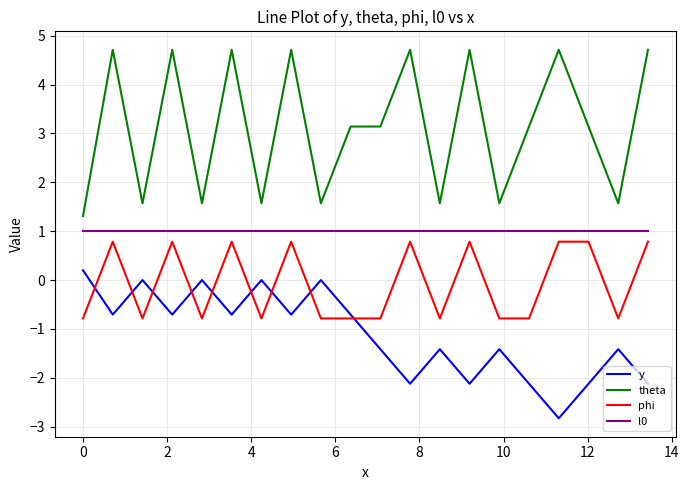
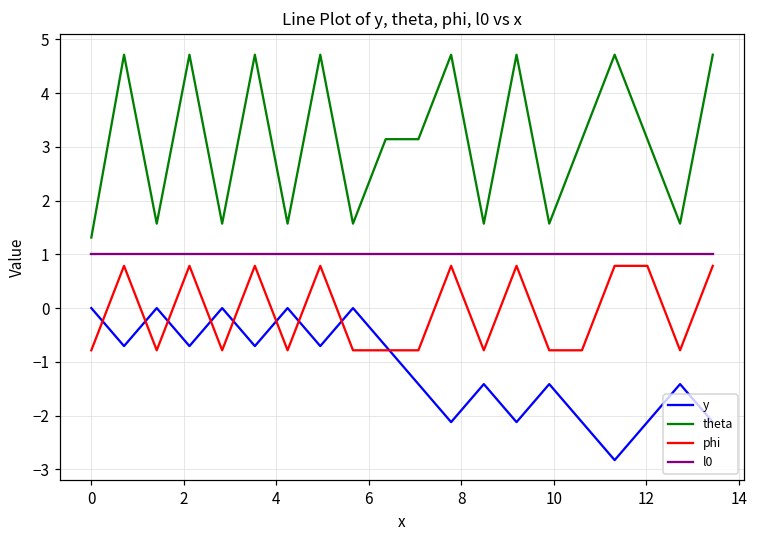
  {
    "y": {
-     "0": 0.2
+     "0": 0.0
    },
    "theta": {
      "0": 1.3
    },
    "phi": {
      "0": -0.8
    },
    "l0": {
      "0": 1.0
    }
  }
